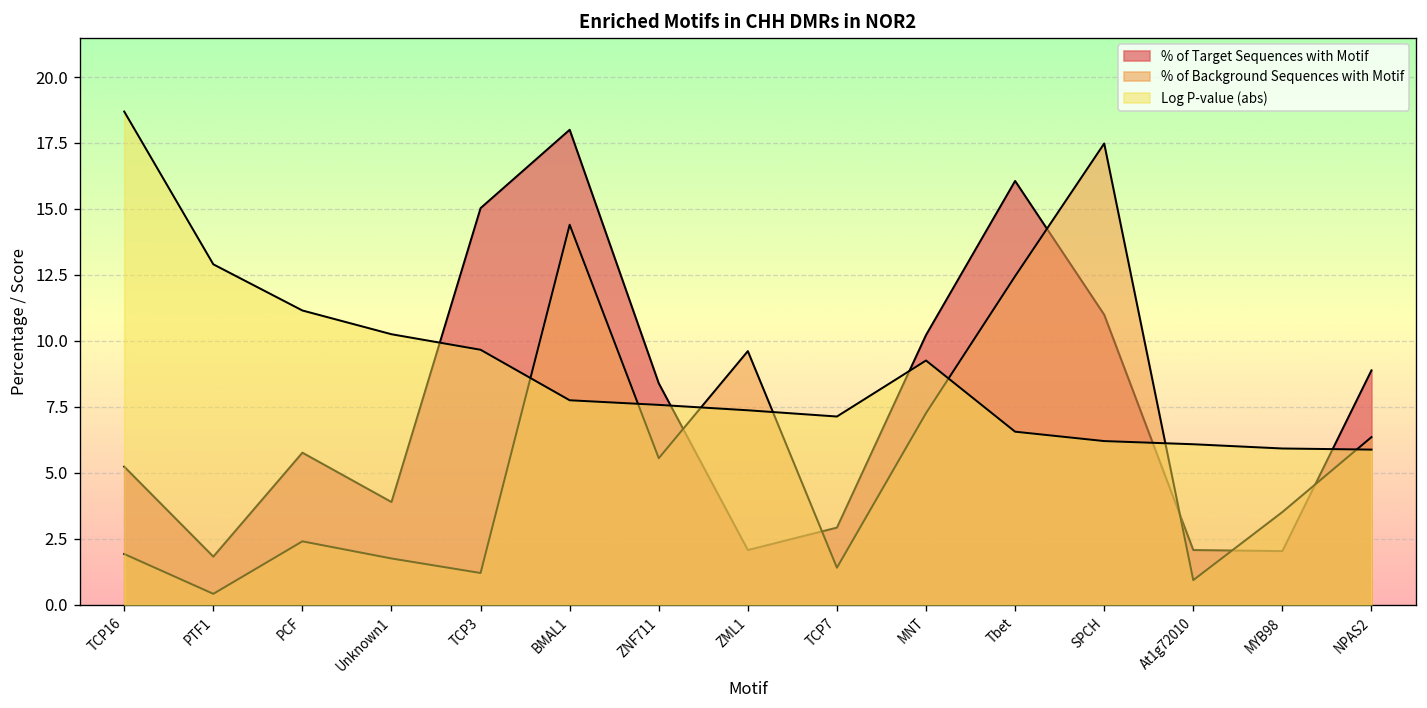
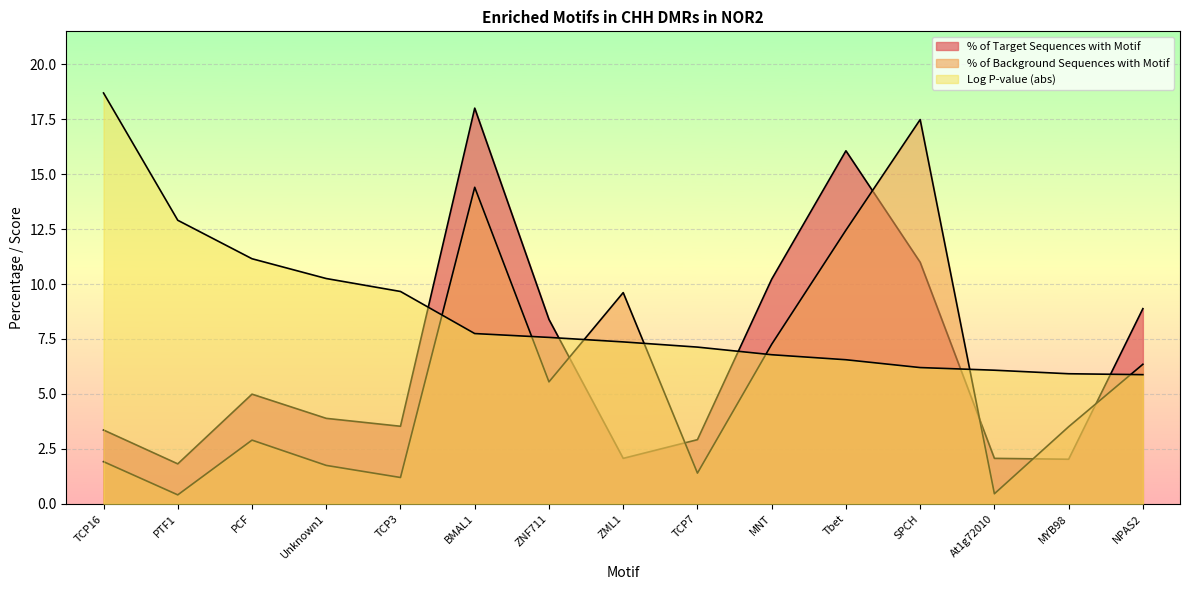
  {
    "% of Target Sequences with Motif": {
-     "TCP16": 5.2,
+     "TCP16": 3.4,
      "PTF1": 1.8,
-     "PCF": 5.8,
+     "PCF": 5.0,
      "Unknown1": 3.9,
-     "TCP3": 15.0,
+     "TCP3": 3.5,
      "BMAL1": 18.0,
      "ZNF711": 8.4,
      "ZML1": 2.1,
      "TCP7": 2.9,
      "MNT": 10.2,
      "Tbet": 16.1,
      "SPCH": 11.0,
      "At1g72010": 2.1,
      "MYB98": 2.0,
      "NPAS2": 8.9
    },
    "% of Background Sequences with Motif": {
      "TCP16": 1.9,
      "PTF1": 0.4,
-     "PCF": 2.4,
+     "PCF": 2.9,
      "Unknown1": 1.8,
      "TCP3": 1.2,
      "BMAL1": 14.4,
      "ZNF711": 5.6,
      "ZML1": 9.6,
      "TCP7": 1.4,
      "MNT": 7.3,
      "Tbet": 12.5,
      "SPCH": 17.5,
-     "At1g72010": 0.9,
+     "At1g72010": 0.5,
      "MYB98": 3.5,
      "NPAS2": 6.4
    },
    "Log P-value (abs)": {
      "TCP16": 18.7,
      "PTF1": 12.9,
      "PCF": 11.2,
      "Unknown1": 10.3,
      "TCP3": 9.7,
      "BMAL1": 7.7,
      "ZNF711": 7.6,
      "ZML1": 7.4,
      "TCP7": 7.1,
-     "MNT": 9.3,
+     "MNT": 6.8,
      "Tbet": 6.6,
      "SPCH": 6.2,
      "At1g72010": 6.1,
      "MYB98": 5.9,
      "NPAS2": 5.9
    }
  }
